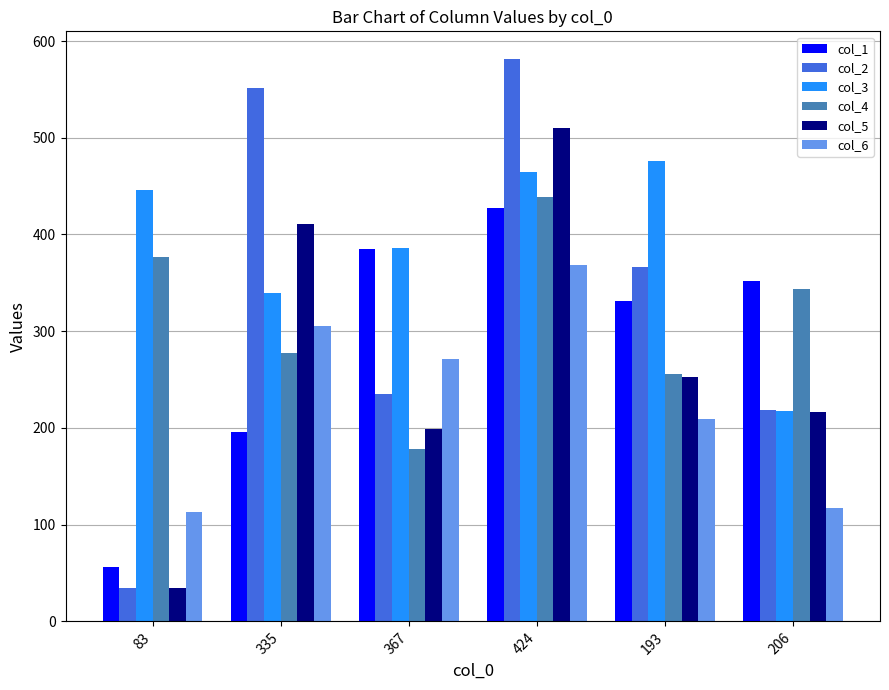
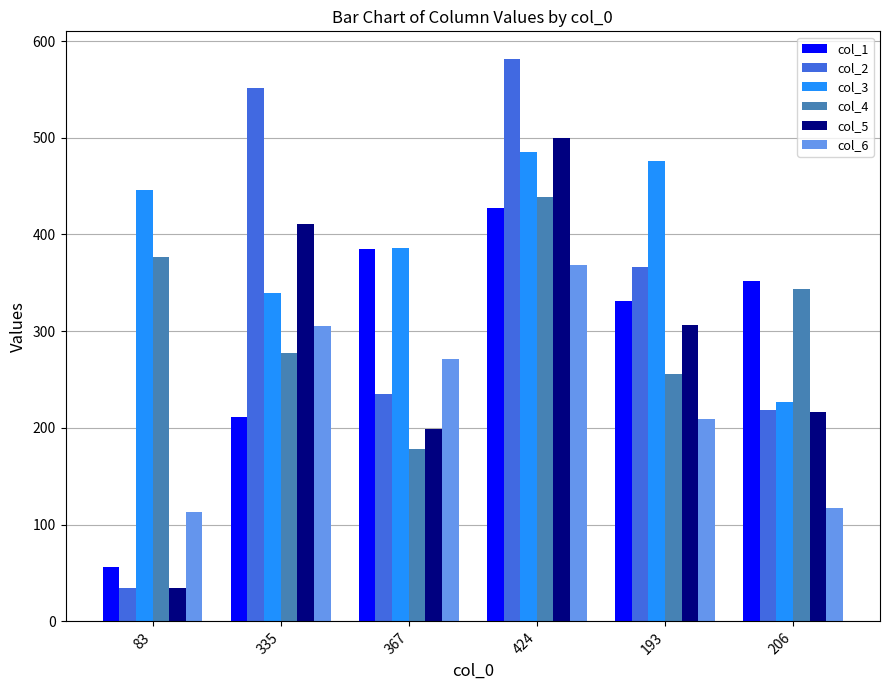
  {
    "col_1": {
      "83": 60,
-     "335": 200,
+     "335": 210,
      "367": 390,
      "424": 430,
      "193": 330,
      "206": 350
    },
    "col_3": {
      "83": 450,
      "335": 340,
      "367": 390,
-     "424": 470,
+     "424": 490,
      "193": 480,
-     "206": 220
+     "206": 230
    },
    "col_5": {
      "83": 40,
      "335": 410,
      "367": 200,
-     "424": 510,
-     "193": 250,
+     "424": 500,
+     "193": 310,
      "206": 220
    }
  }
